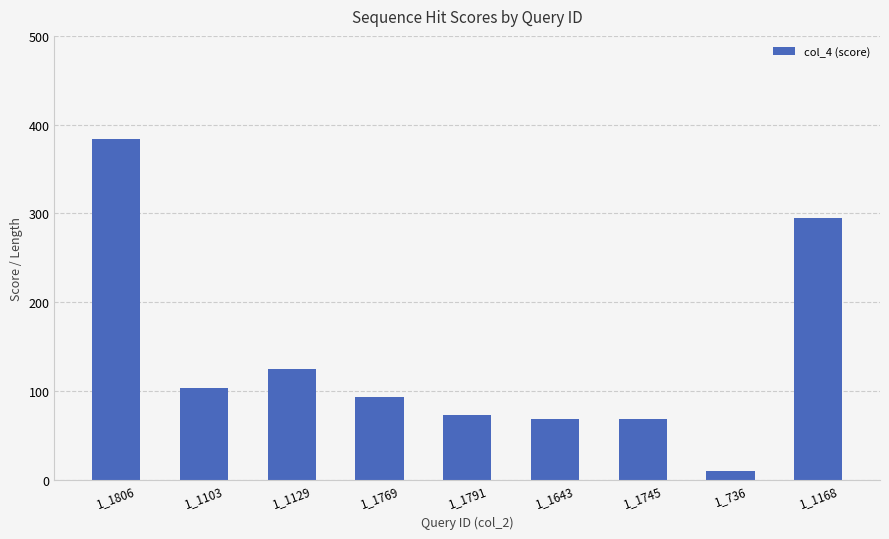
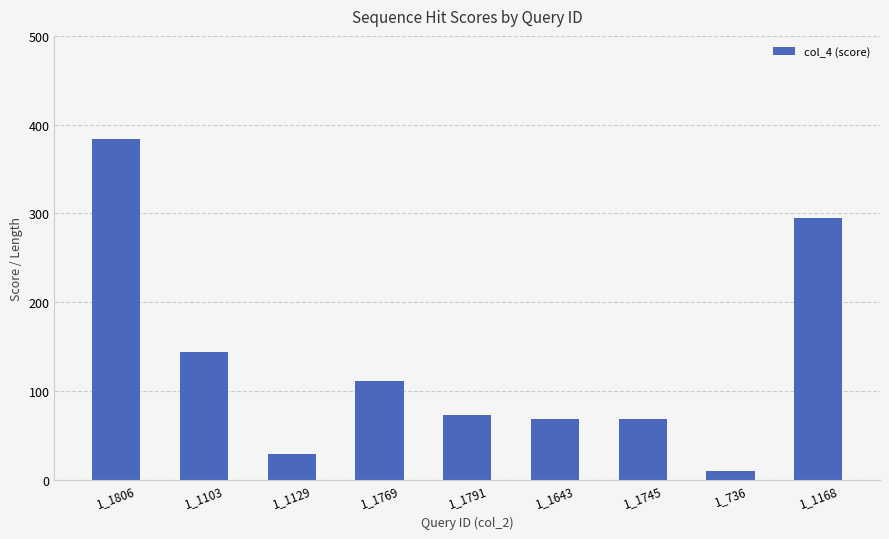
  {
    "1_1806": 380,
-   "1_1103": 100,
-   "1_1129": 120,
-   "1_1769": 90,
+   "1_1103": 140,
+   "1_1129": 30,
+   "1_1769": 110,
    "1_1791": 70,
    "1_1643": 70,
    "1_1745": 70,
    "1_736": 10,
    "1_1168": 290
  }
